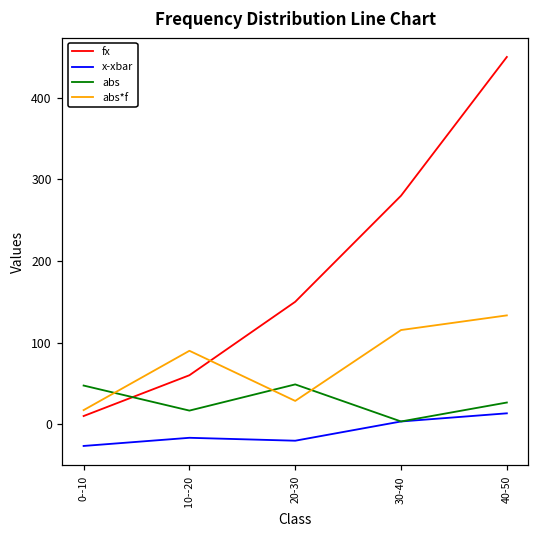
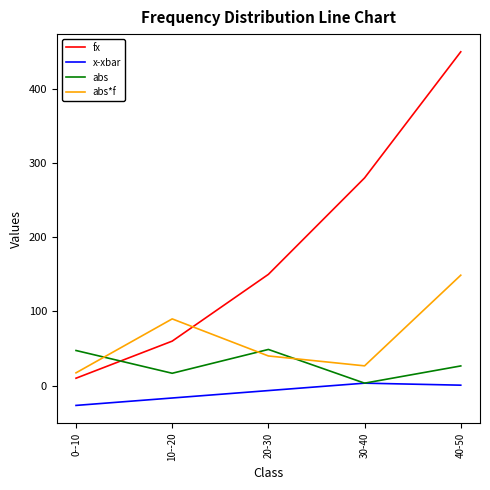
  {
    "fx": {
      "0--10": 10,
      "10--20": 60,
      "20-30": 150,
      "30-40": 280,
      "40-50": 450
    },
    "x-xbar": {
      "0--10": -30,
      "10--20": -20,
-     "20-30": -20,
-     "40-50": 10
+     "20-30": -10,
+     "40-50": 0
    },
    "abs": {
      "0--10": 50,
      "10--20": 20,
      "20-30": 50,
      "40-50": 30
    },
    "abs*f": {
      "0--10": 20,
      "10--20": 90,
-     "20-30": 30,
-     "30-40": 120,
-     "40-50": 130
+     "20-30": 40,
+     "30-40": 30,
+     "40-50": 150
    }
  }
